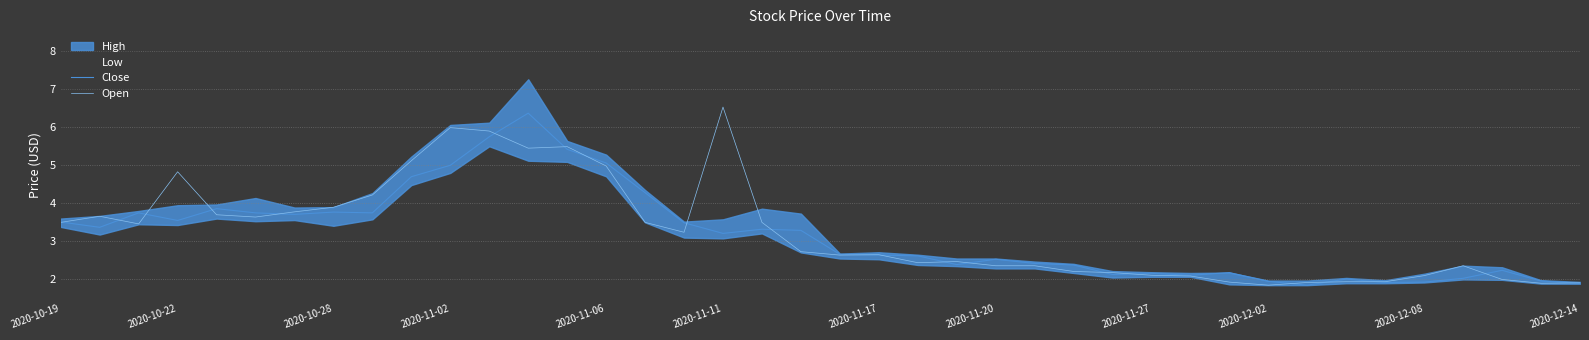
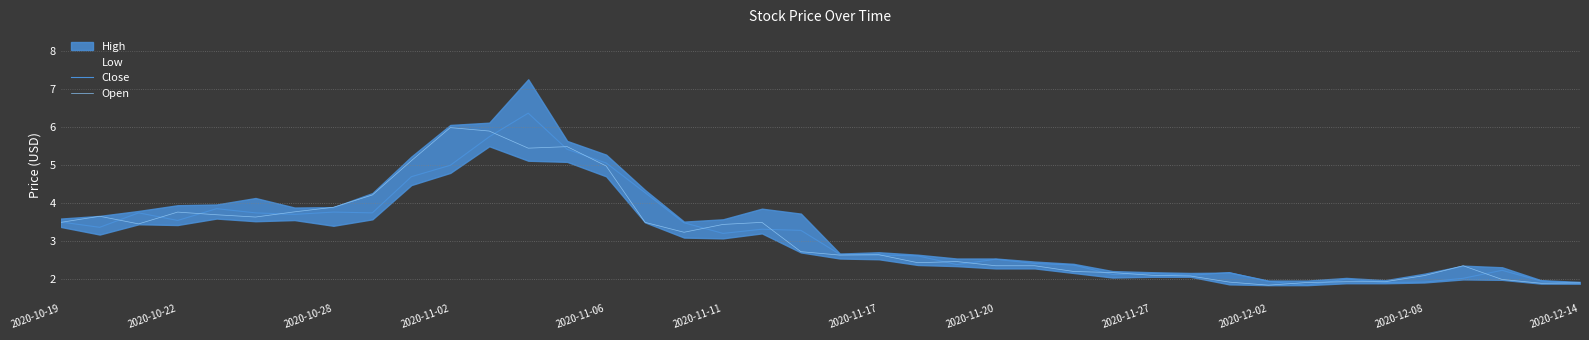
  {
    "Open": {
-     "2020-10-22": 4.8,
+     "2020-10-22": 3.8,
      "2020-11-02": 6.0,
      "2020-11-06": 5.0,
-     "2020-11-11": 6.5,
+     "2020-11-11": 3.4,
      "2020-11-20": 2.4
    }
  }
